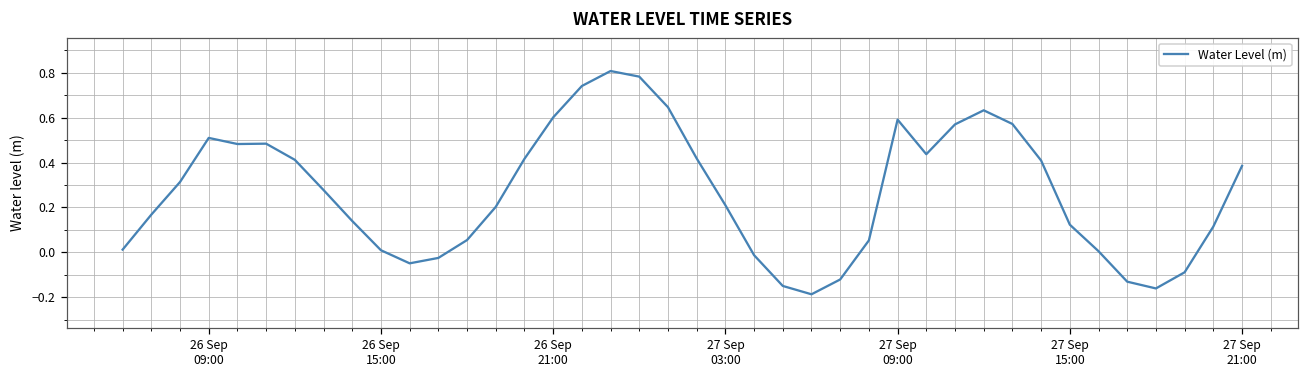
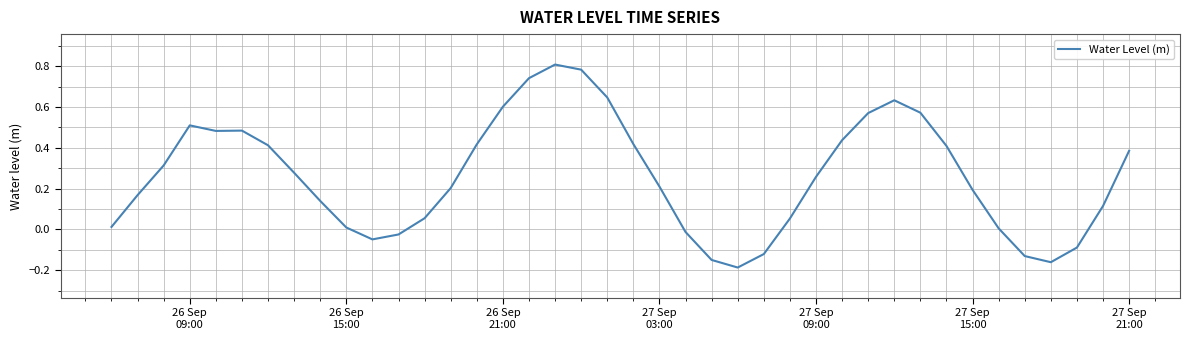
  {
    "26 Sep 09:00": 0.51,
    "26 Sep 15:00": 0.01,
    "26 Sep 21:00": 0.60,
    "27 Sep 03:00": 0.21,
-   "27 Sep 09:00": 0.59,
-   "27 Sep 15:00": 0.12,
+   "27 Sep 09:00": 0.26,
+   "27 Sep 15:00": 0.19,
    "27 Sep 21:00": 0.39
  }
